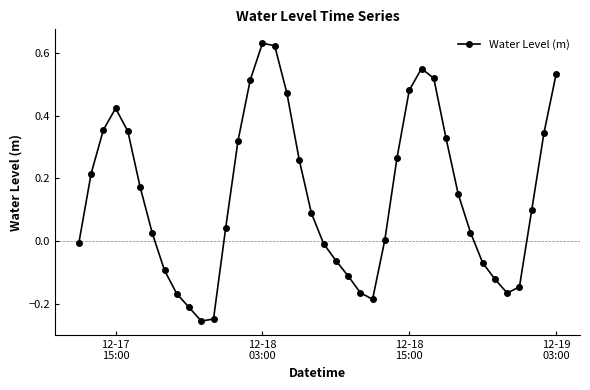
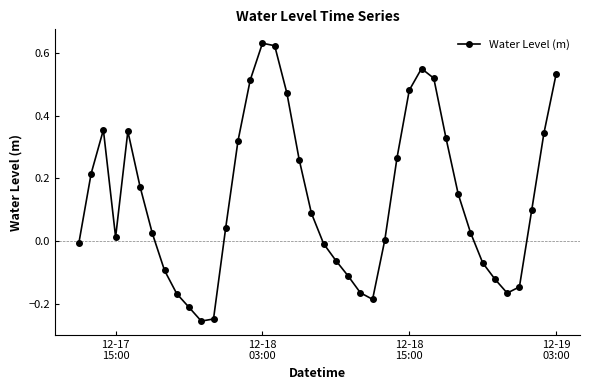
  {
-   "12-17 15:00": 0.42,
+   "12-17 15:00": 0.01,
    "12-18 03:00": 0.63,
    "12-18 15:00": 0.48,
    "12-19 03:00": 0.53
  }
